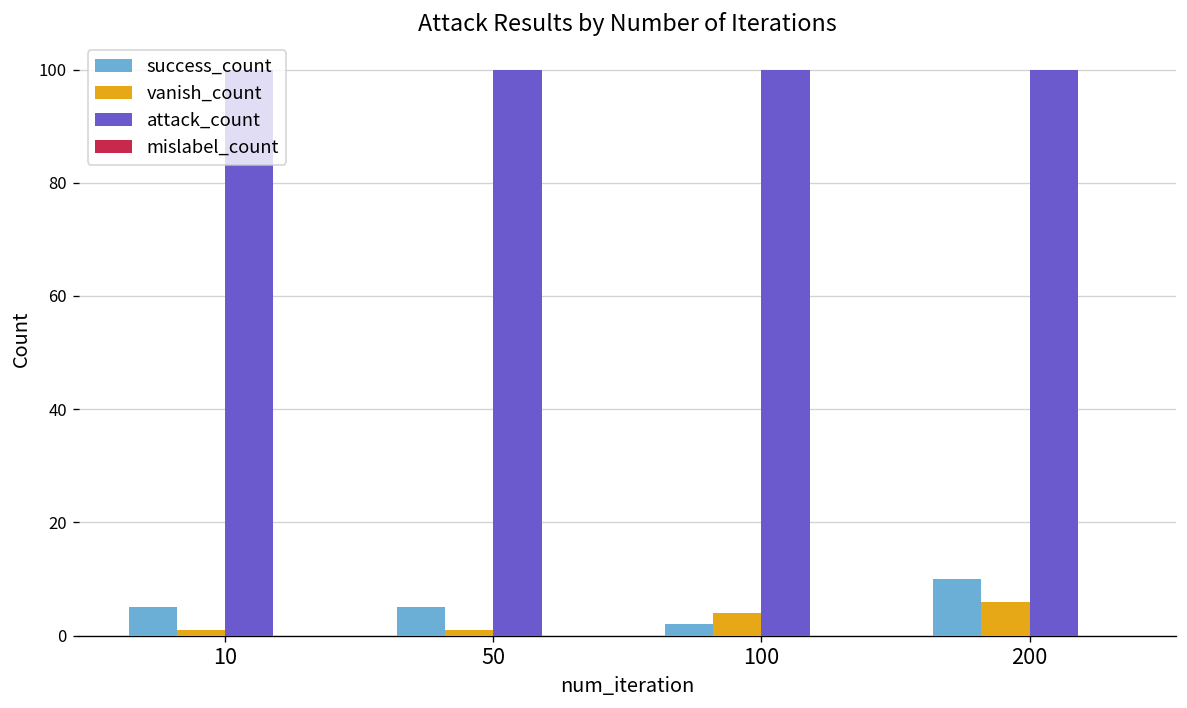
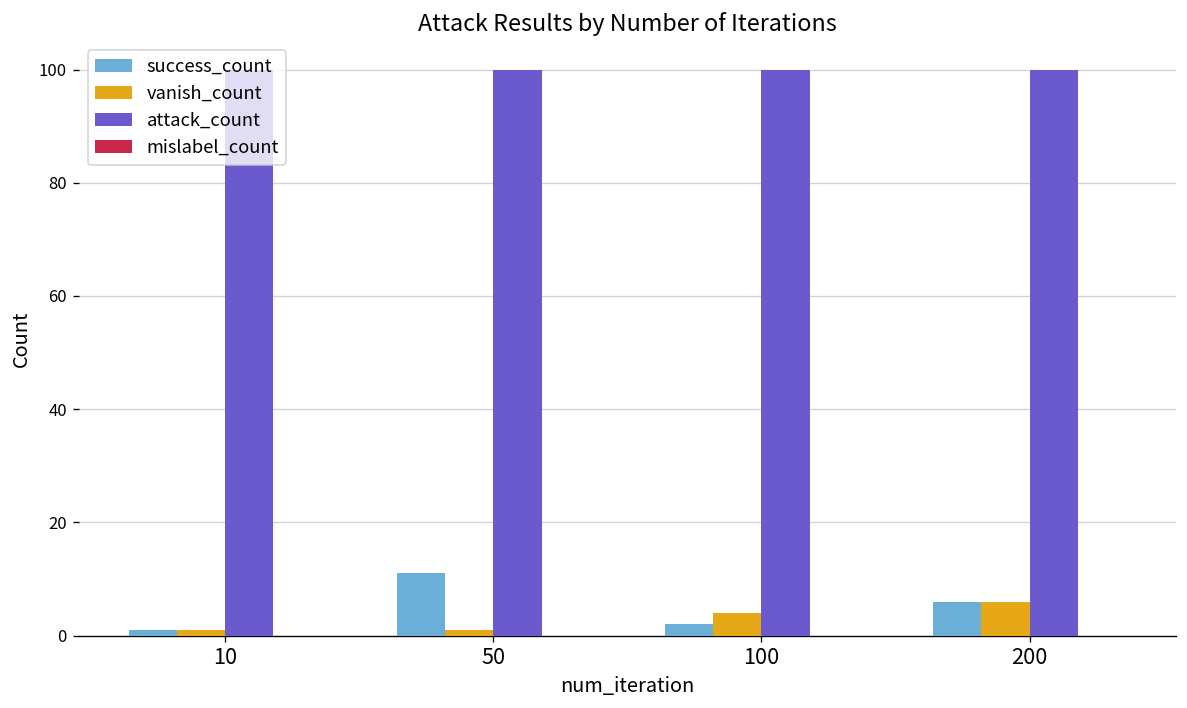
  {
    "success_count": {
-     "10": 5,
-     "50": 5,
+     "10": 1,
+     "50": 11,
      "100": 2,
-     "200": 10
+     "200": 6
    },
    "vanish_count": {
      "10": 1,
      "50": 1,
      "100": 4,
      "200": 6
    },
    "attack_count": {
      "50": 100,
      "100": 100,
      "200": 100
    },
    "mislabel_count": {
      "10": 0,
      "50": 0,
      "100": 0,
      "200": 0
    }
  }
